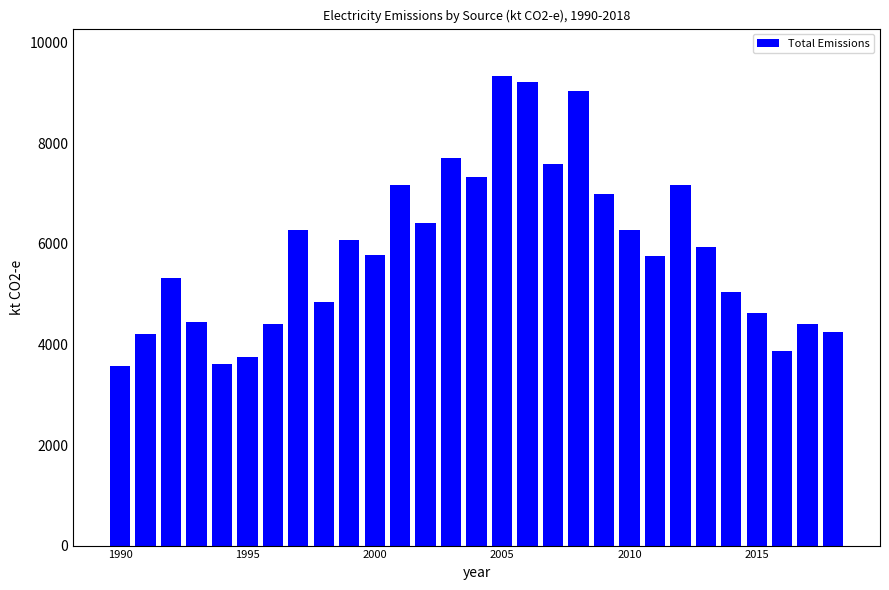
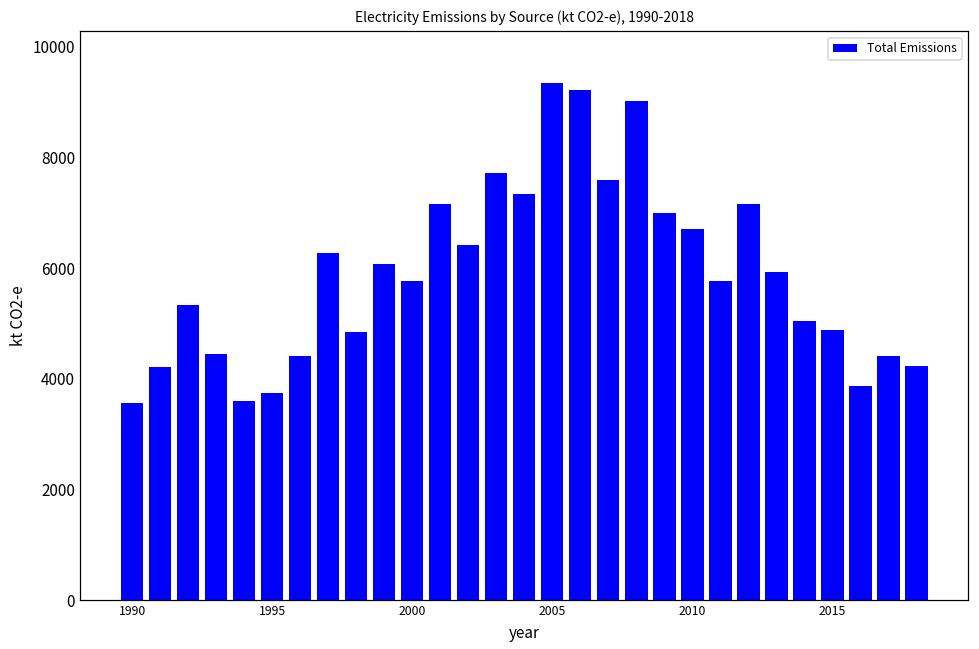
  {
    "1990": 3600,
    "1995": 3700,
    "2000": 5800,
    "2005": 9300,
-   "2010": 6300,
-   "2015": 4600
+   "2010": 6700,
+   "2015": 4900
  }
